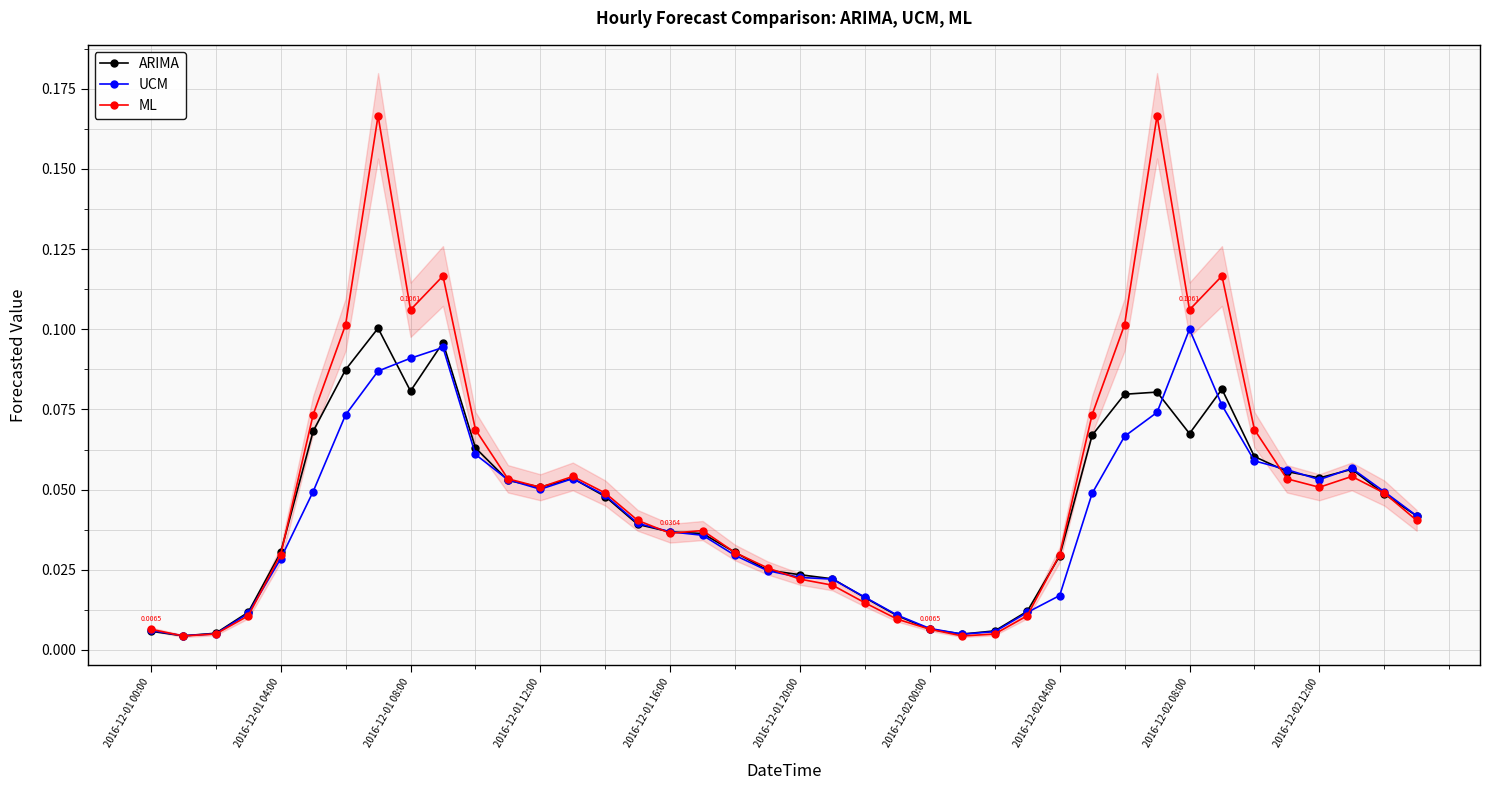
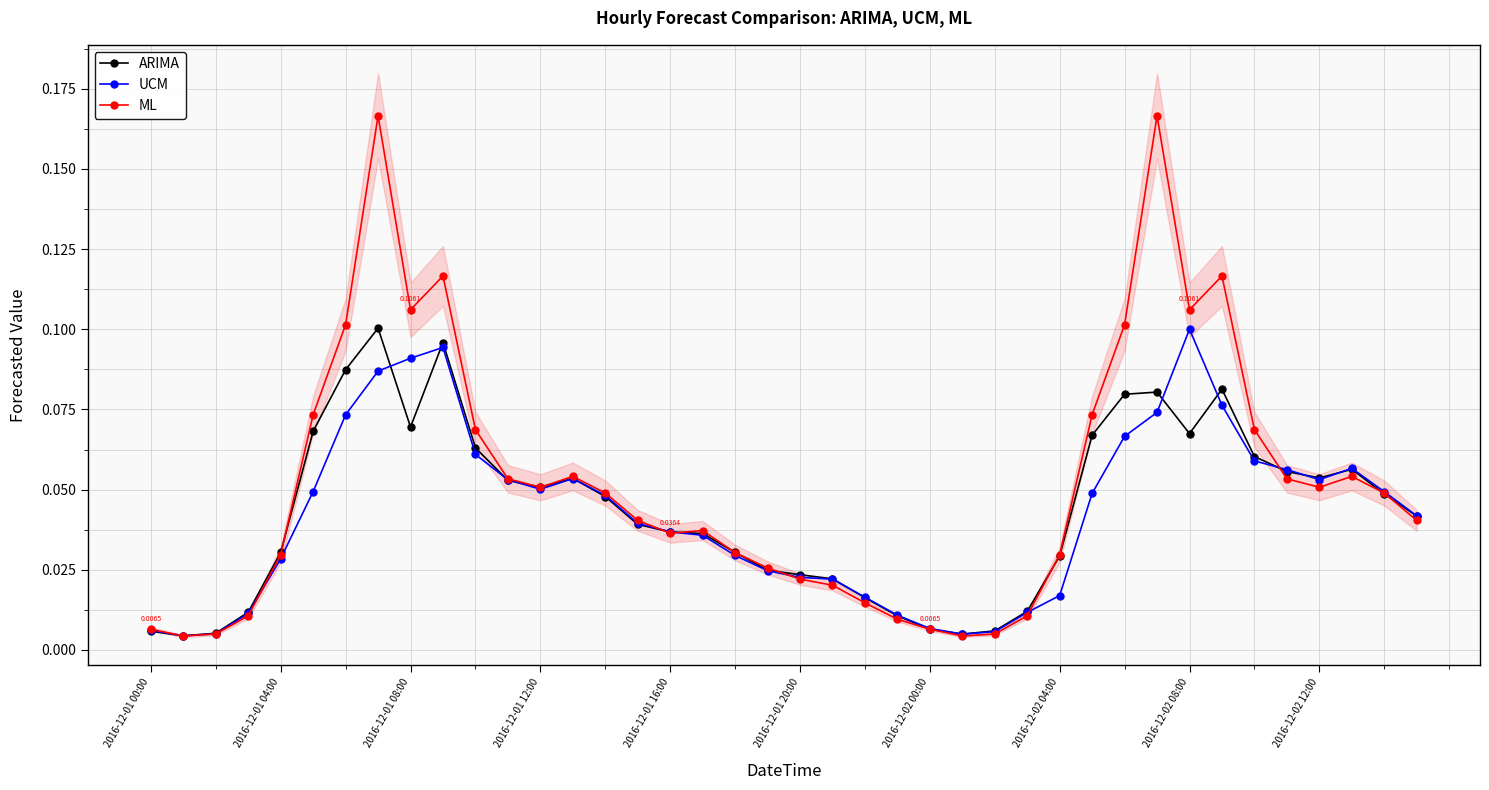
  {
    "ARIMA": {
-     "2016-12-01 08:00": 0.081,
+     "2016-12-01 08:00": 0.070,
      "2016-12-02 08:00": 0.067
    },
    "UCM": {
      "2016-12-01 04:00": 0.028,
      "2016-12-01 08:00": 0.091,
      "2016-12-02 04:00": 0.017,
      "2016-12-02 08:00": 0.100
    }
  }
